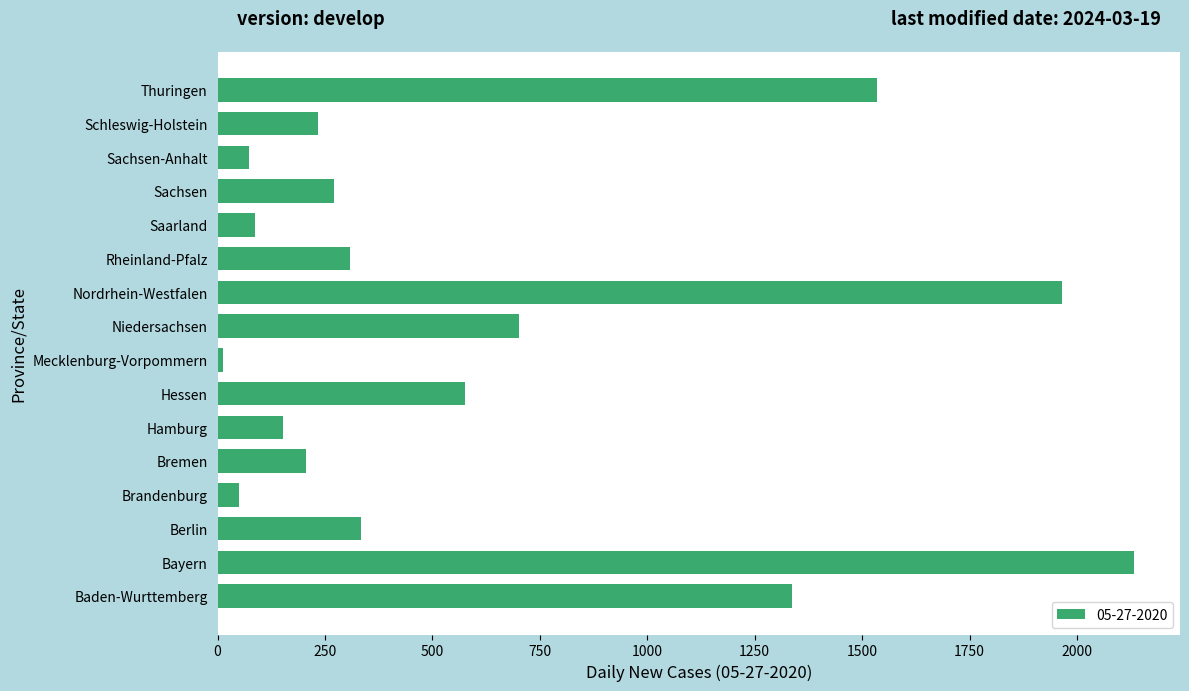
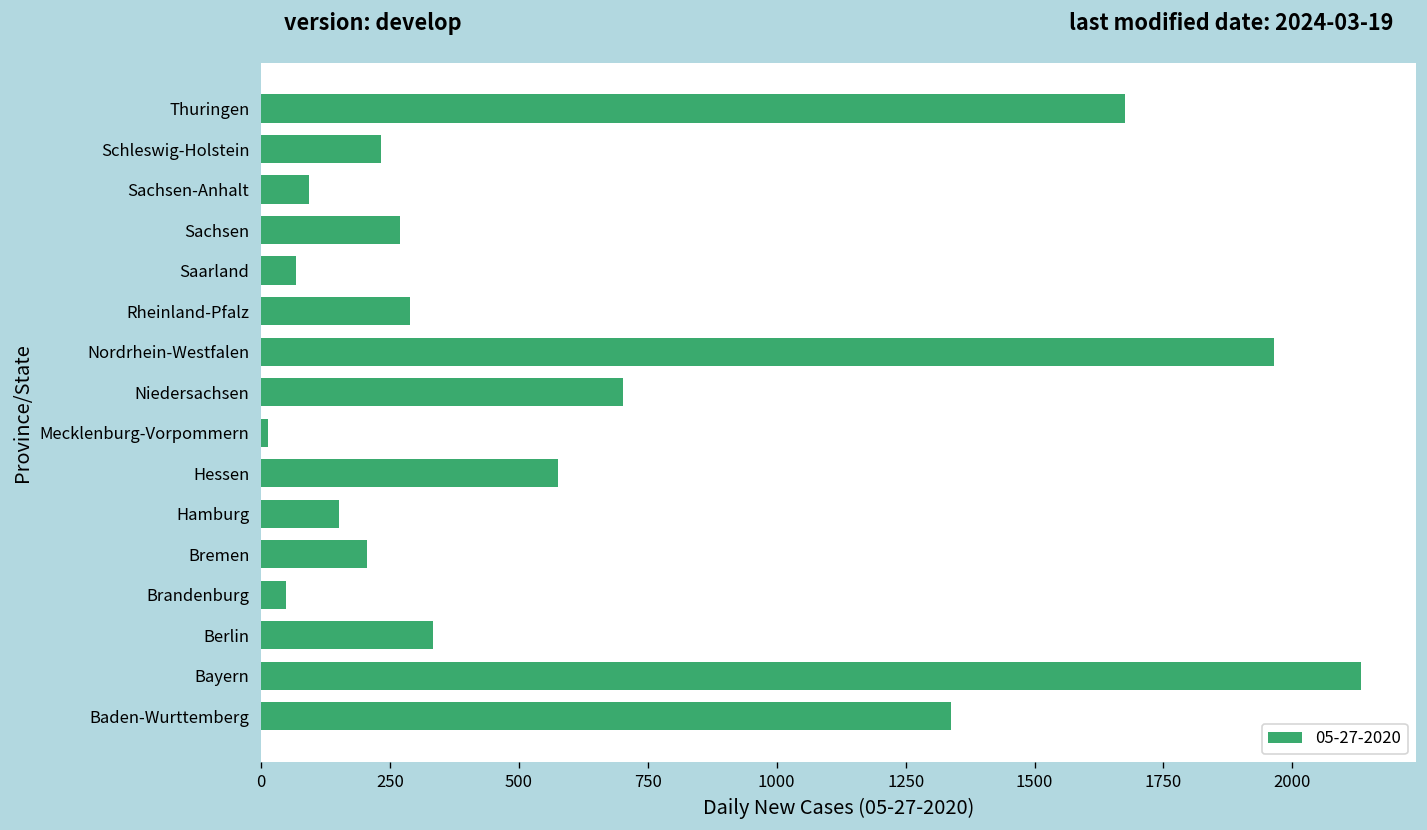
  {
-   "Thuringen": 1530,
+   "Thuringen": 1680,
    "Schleswig-Holstein": 230,
-   "Sachsen-Anhalt": 70,
+   "Sachsen-Anhalt": 90,
    "Sachsen": 270,
-   "Saarland": 90,
-   "Rheinland-Pfalz": 310,
+   "Saarland": 70,
+   "Rheinland-Pfalz": 290,
    "Nordrhein-Westfalen": 1960,
    "Niedersachsen": 700,
    "Mecklenburg-Vorpommern": 10,
    "Hessen": 580,
    "Hamburg": 150,
    "Bremen": 210,
    "Brandenburg": 50,
    "Berlin": 330,
    "Bayern": 2130,
    "Baden-Wurttemberg": 1340
  }
